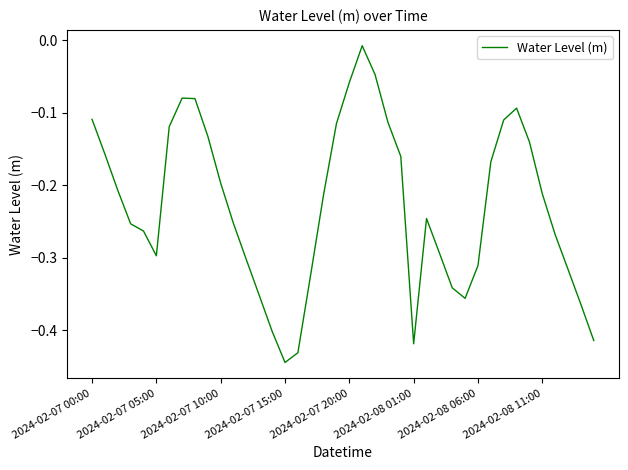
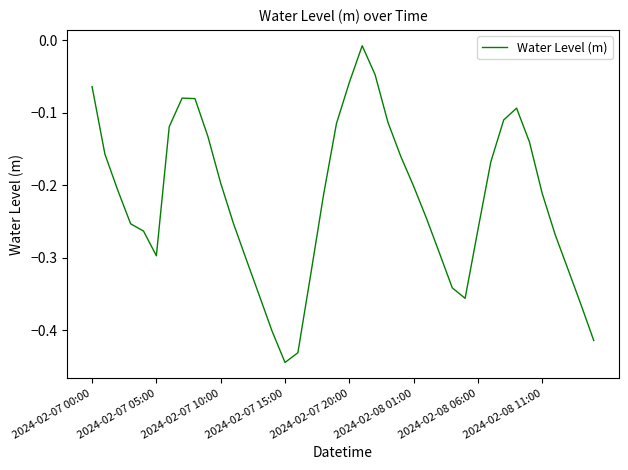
  {
-   "2024-02-07 00:00": -0.11,
+   "2024-02-07 00:00": -0.06,
    "2024-02-07 05:00": -0.30,
    "2024-02-07 10:00": -0.20,
    "2024-02-07 15:00": -0.44,
    "2024-02-07 20:00": -0.06,
-   "2024-02-08 01:00": -0.42,
-   "2024-02-08 06:00": -0.31,
+   "2024-02-08 01:00": -0.20,
+   "2024-02-08 06:00": -0.26,
    "2024-02-08 11:00": -0.21
  }
